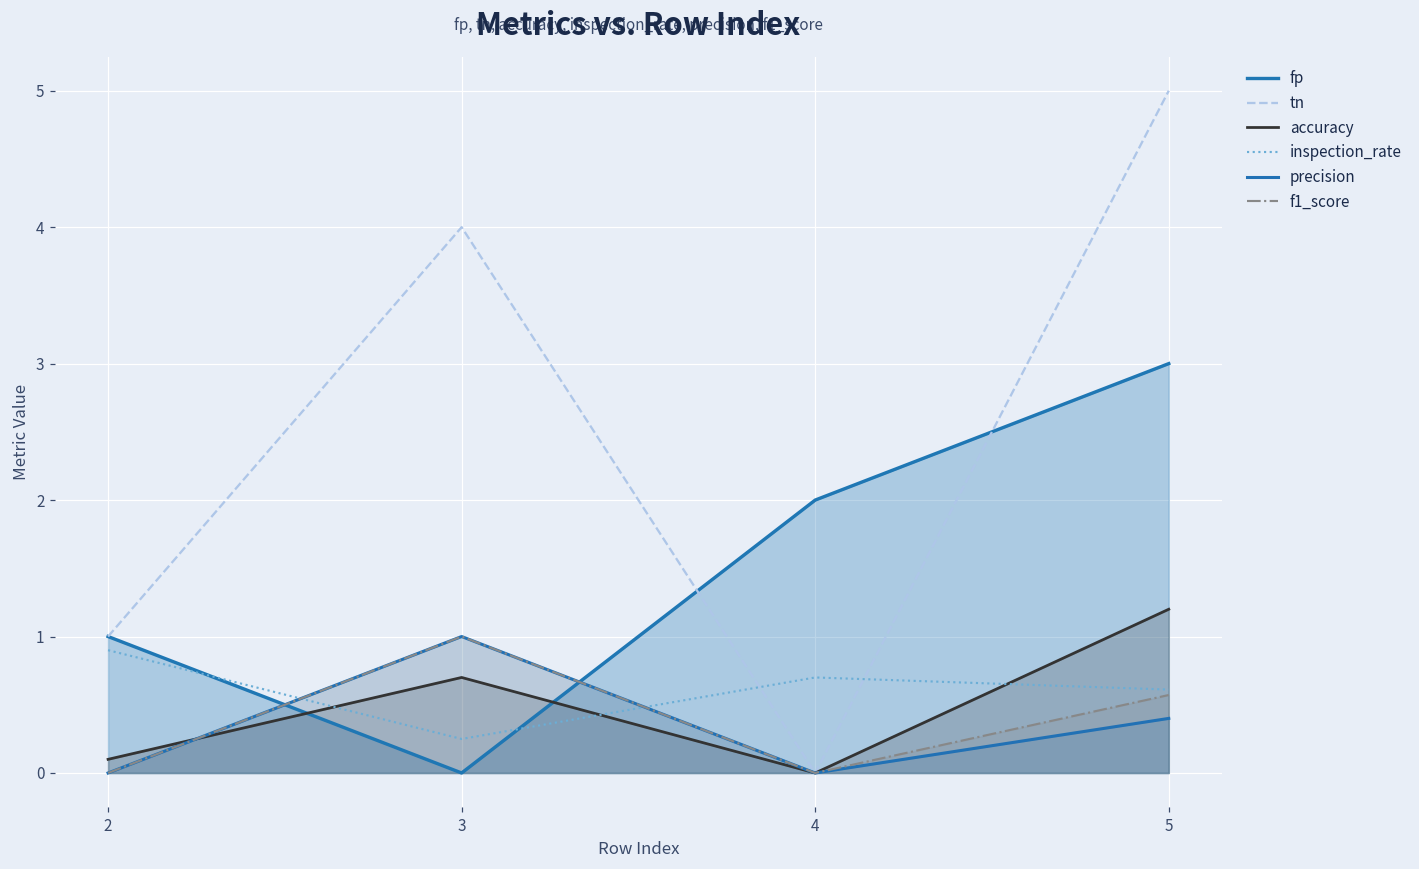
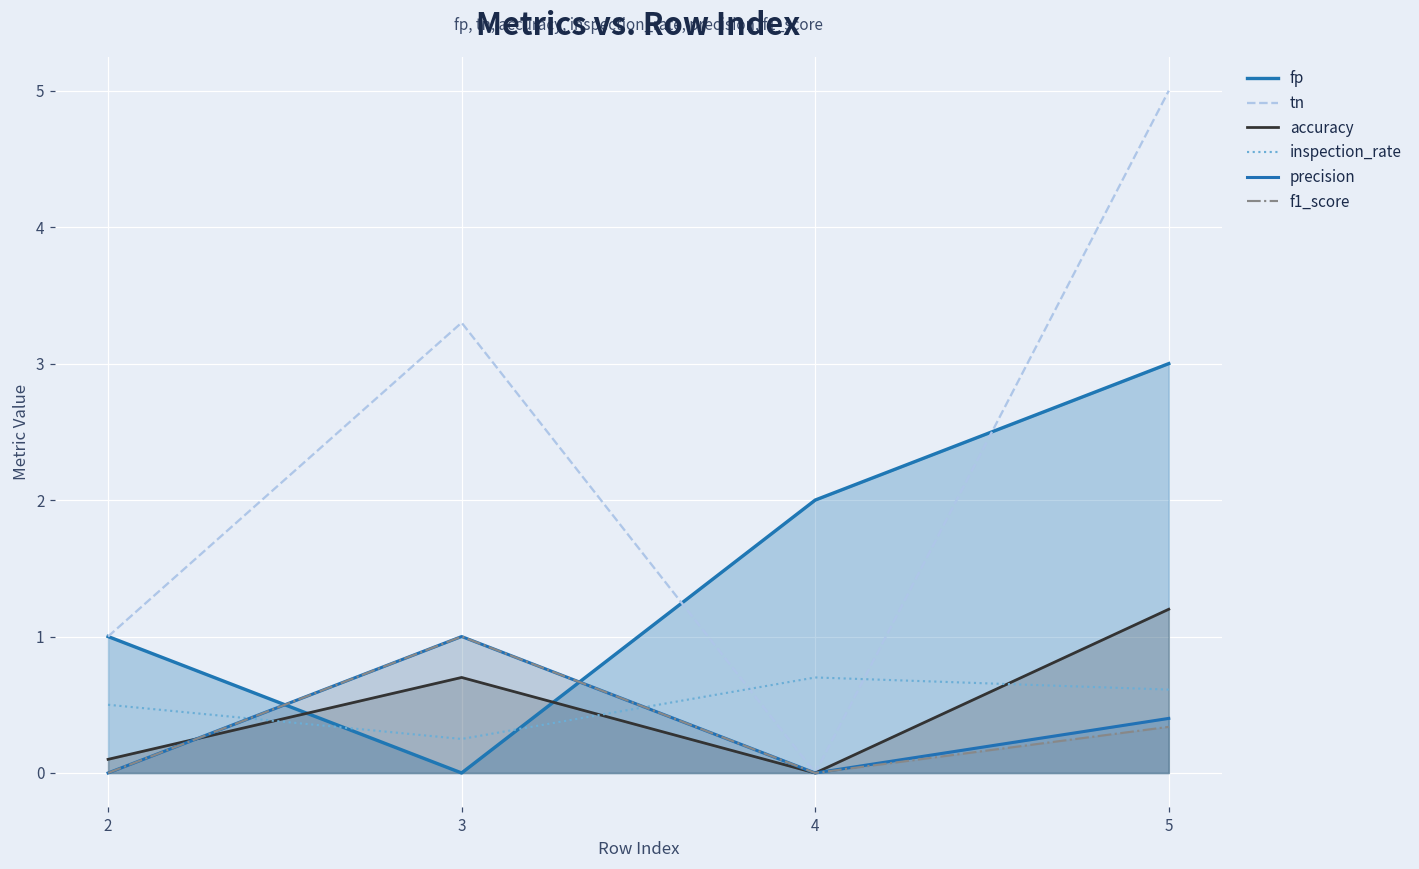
  {
    "tn": {
-     "3": 4.0,
+     "3": 3.3,
      "5": 5.0
    },
    "accuracy": {
      "2": 0.10,
      "3": 0.70,
      "5": 1.20
    },
    "inspection_rate": {
-     "2": 0.9,
+     "2": 0.5,
      "3": 0.25,
      "4": 0.7,
      "5": 0.6
    },
    "f1_score": {
-     "5": 0.57
+     "5": 0.34
    }
  }
